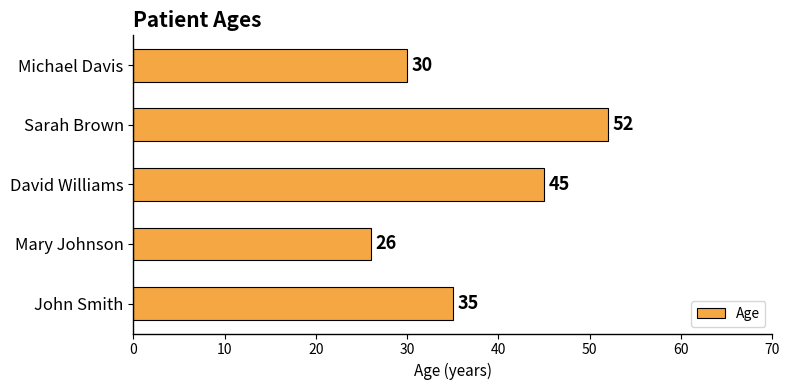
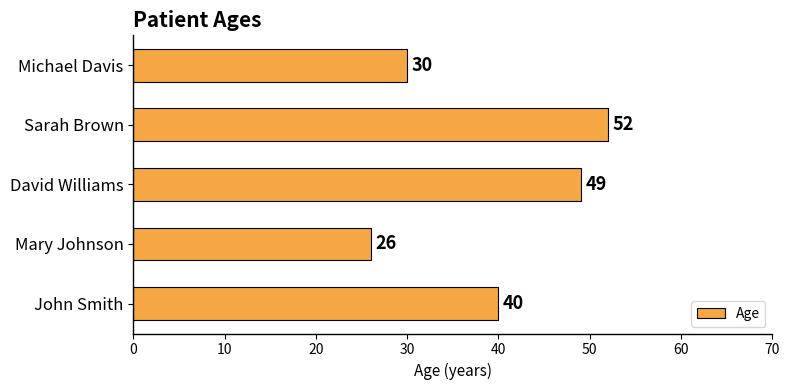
  {
    "Michael Davis": 30,
    "Sarah Brown": 52,
-   "David Williams": 45,
+   "David Williams": 49,
    "Mary Johnson": 26,
-   "John Smith": 35
+   "John Smith": 40
  }
